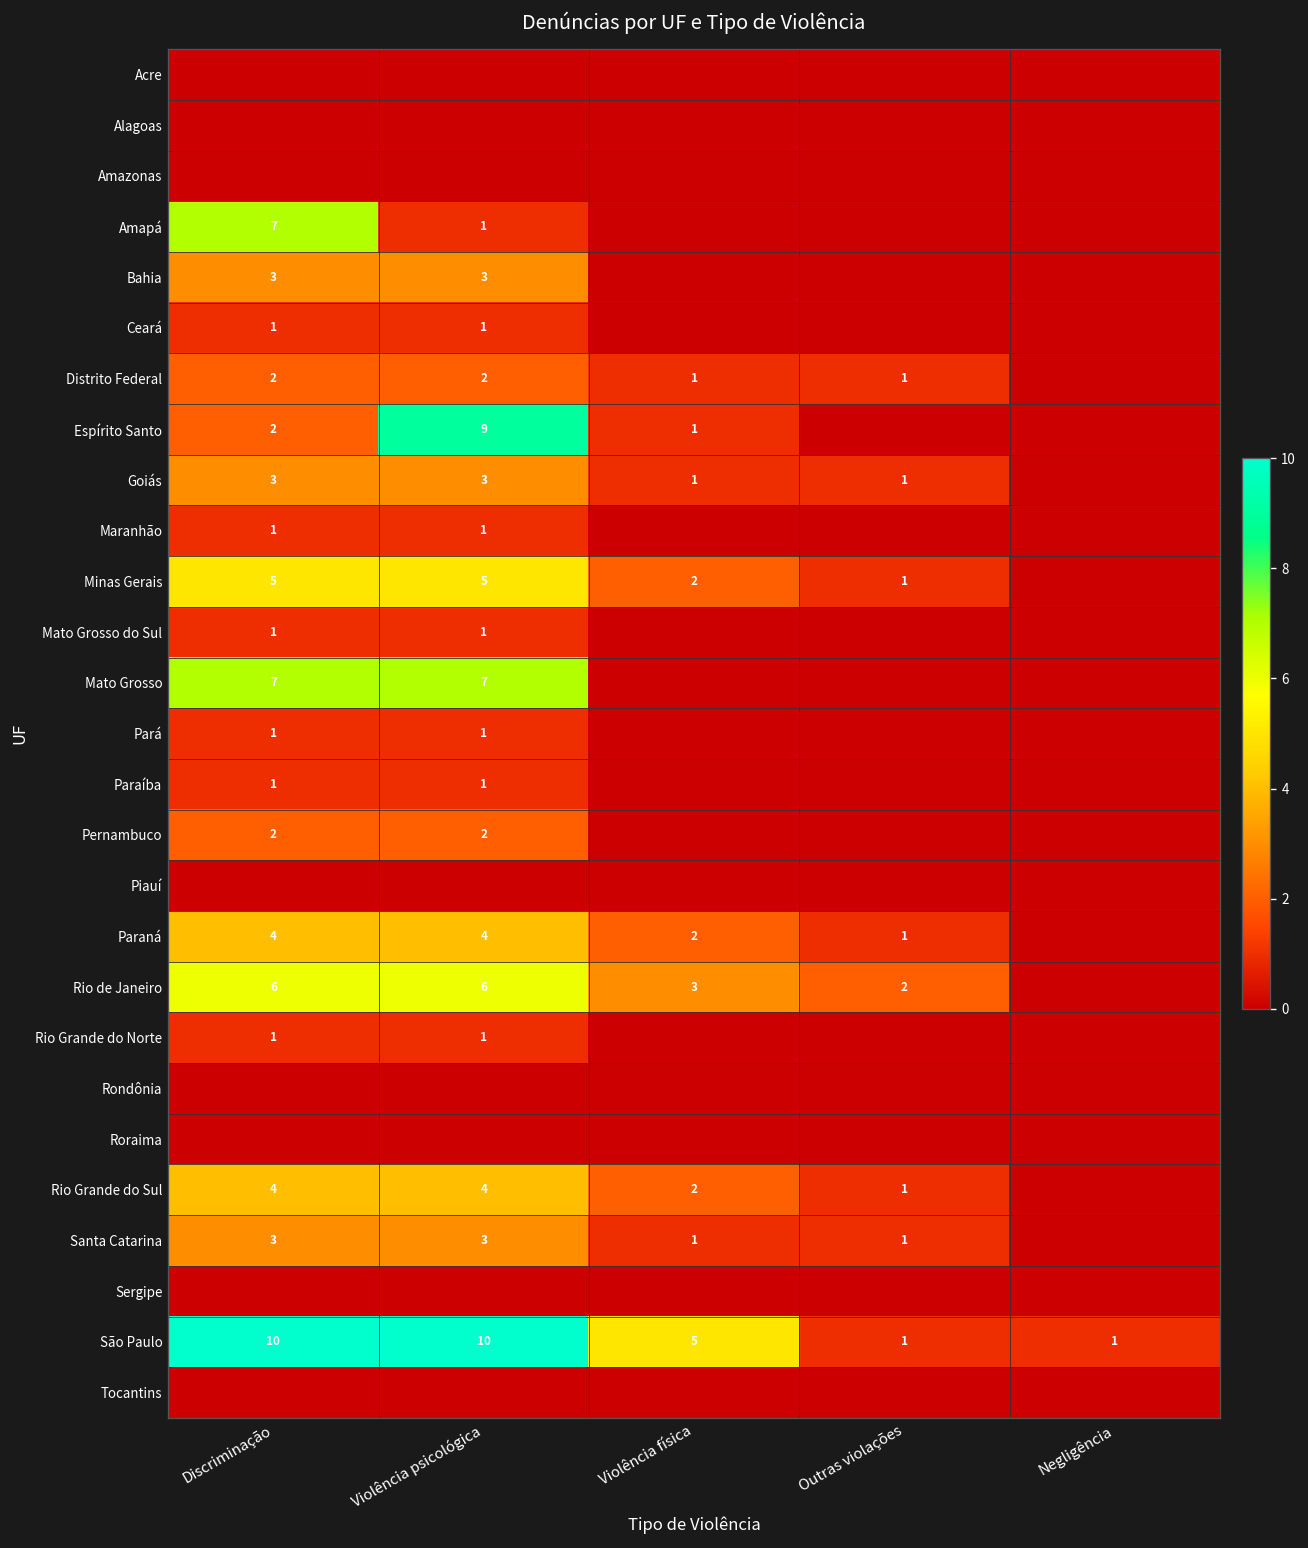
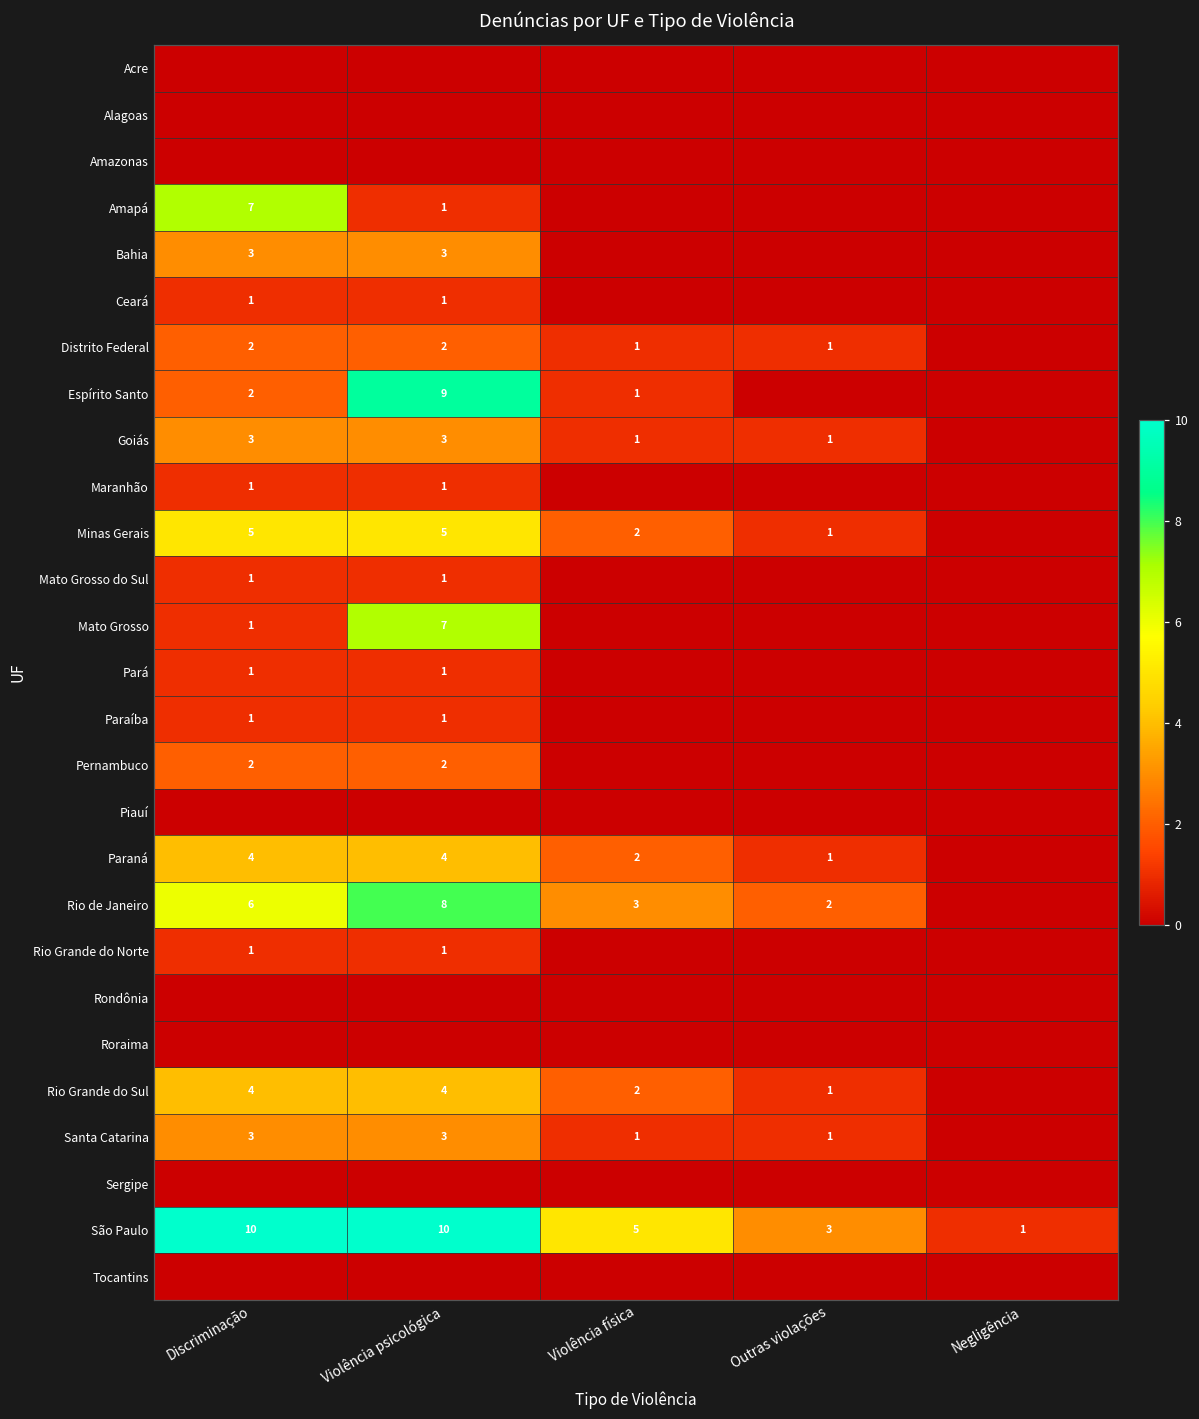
  {
    "Amapá": {
      "Discriminação": 7,
      "Violência psicológica": 1
    },
    "Bahia": {
      "Discriminação": 3,
      "Violência psicológica": 3
    },
    "Ceará": {
      "Discriminação": 1,
      "Violência psicológica": 1
    },
    "Distrito Federal": {
      "Discriminação": 2,
      "Violência psicológica": 2,
      "Violência física": 1,
      "Outras violações": 1
    },
    "Espírito Santo": {
      "Discriminação": 2,
      "Violência psicológica": 9,
      "Violência física": 1
    },
    "Goiás": {
      "Discriminação": 3,
      "Violência psicológica": 3,
      "Violência física": 1,
      "Outras violações": 1
    },
    "Maranhão": {
      "Discriminação": 1,
      "Violência psicológica": 1
    },
    "Minas Gerais": {
      "Discriminação": 5,
      "Violência psicológica": 5,
      "Violência física": 2,
      "Outras violações": 1
    },
    "Mato Grosso do Sul": {
      "Discriminação": 1,
      "Violência psicológica": 1
    },
    "Mato Grosso": {
-     "Discriminação": 7,
+     "Discriminação": 1,
      "Violência psicológica": 7
    },
    "Pará": {
      "Discriminação": 1,
      "Violência psicológica": 1
    },
    "Paraíba": {
      "Discriminação": 1,
      "Violência psicológica": 1
    },
    "Pernambuco": {
      "Discriminação": 2,
      "Violência psicológica": 2
    },
    "Paraná": {
      "Discriminação": 4,
      "Violência psicológica": 4,
      "Violência física": 2,
      "Outras violações": 1
    },
    "Rio de Janeiro": {
      "Discriminação": 6,
-     "Violência psicológica": 6,
+     "Violência psicológica": 8,
      "Violência física": 3,
      "Outras violações": 2
    },
    "Rio Grande do Norte": {
      "Discriminação": 1,
      "Violência psicológica": 1
    },
    "Rio Grande do Sul": {
      "Discriminação": 4,
      "Violência psicológica": 4,
      "Violência física": 2,
      "Outras violações": 1
    },
    "Santa Catarina": {
      "Discriminação": 3,
      "Violência psicológica": 3,
      "Violência física": 1,
      "Outras violações": 1
    },
    "São Paulo": {
      "Discriminação": 10,
      "Violência psicológica": 10,
      "Violência física": 5,
-     "Outras violações": 1,
+     "Outras violações": 3,
      "Negligência": 1
    }
  }
